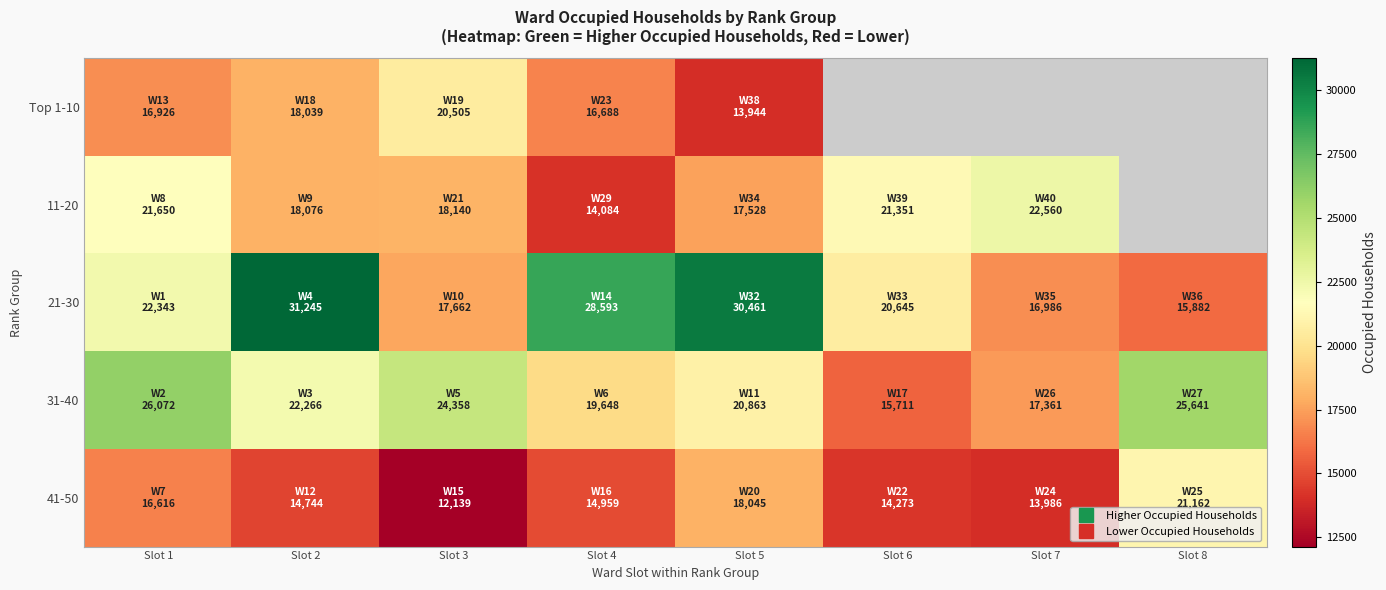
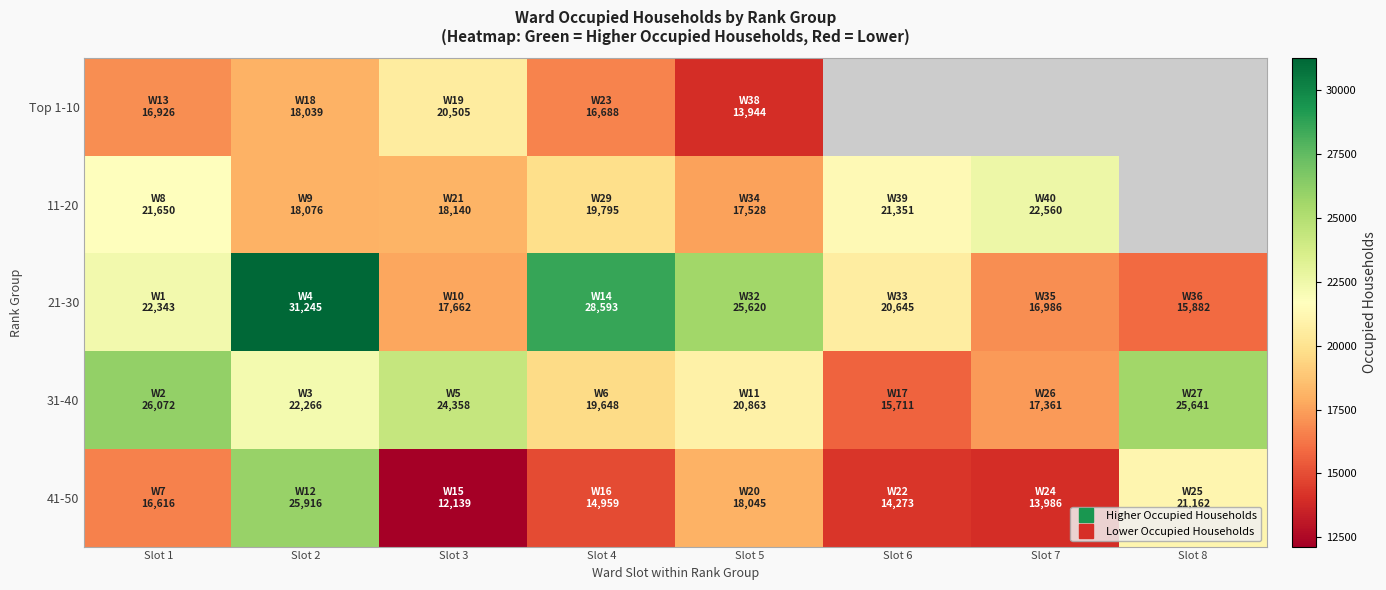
  {
    "Top 1-10": {
      "Slot 1": "16,926",
      "Slot 2": "18,039",
      "Slot 3": "20,505",
      "Slot 4": "16,688",
      "Slot 5": "13,944"
    },
    "11-20": {
      "Slot 1": "21,650",
      "Slot 2": "18,076",
      "Slot 3": "18,140",
-     "Slot 4": "14,084",
+     "Slot 4": "19,795",
      "Slot 5": "17,528",
      "Slot 6": "21,351",
      "Slot 7": "22,560"
    },
    "21-30": {
      "Slot 1": "22,343",
      "Slot 2": "31,245",
      "Slot 3": "17,662",
      "Slot 4": "28,593",
-     "Slot 5": "30,461",
+     "Slot 5": "25,620",
      "Slot 6": "20,645",
      "Slot 7": "16,986",
      "Slot 8": "15,882"
    },
    "31-40": {
      "Slot 1": "26,072",
      "Slot 2": "22,266",
      "Slot 3": "24,358",
      "Slot 4": "19,648",
      "Slot 5": "20,863",
      "Slot 6": "15,711",
      "Slot 7": "17,361",
      "Slot 8": "25,641"
    },
    "41-50": {
      "Slot 1": "16,616",
-     "Slot 2": "14,744",
+     "Slot 2": "25,916",
      "Slot 3": "12,139",
      "Slot 4": "14,959",
      "Slot 5": "18,045",
      "Slot 6": "14,273",
      "Slot 7": "13,986"
    }
  }
